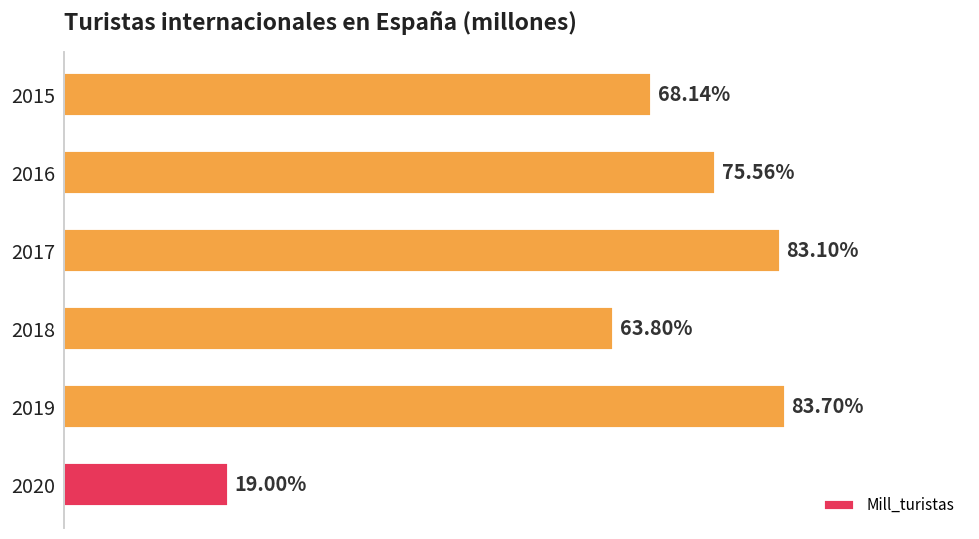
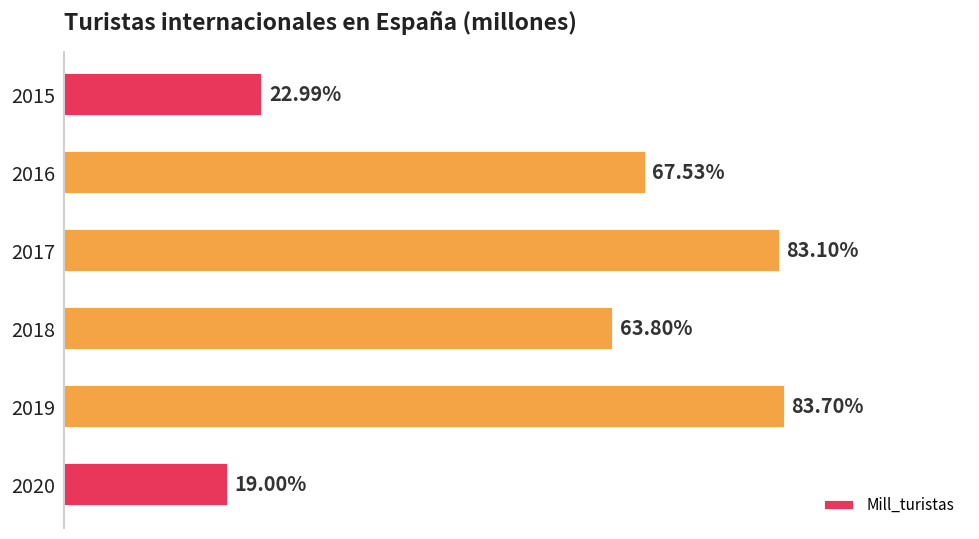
  {
-   "2015": "68.14%",
-   "2016": "75.56%",
+   "2015": "22.99%",
+   "2016": "67.53%",
    "2017": "83.10%",
    "2018": "63.80%",
    "2019": "83.70%",
    "2020": "19.00%"
  }
